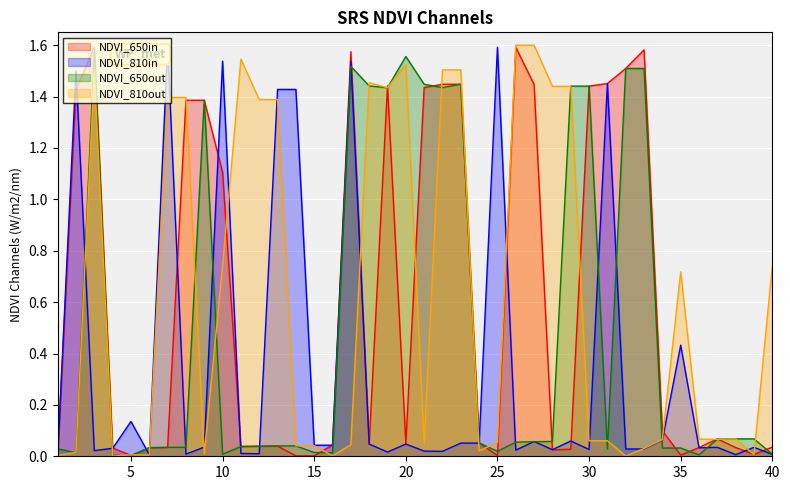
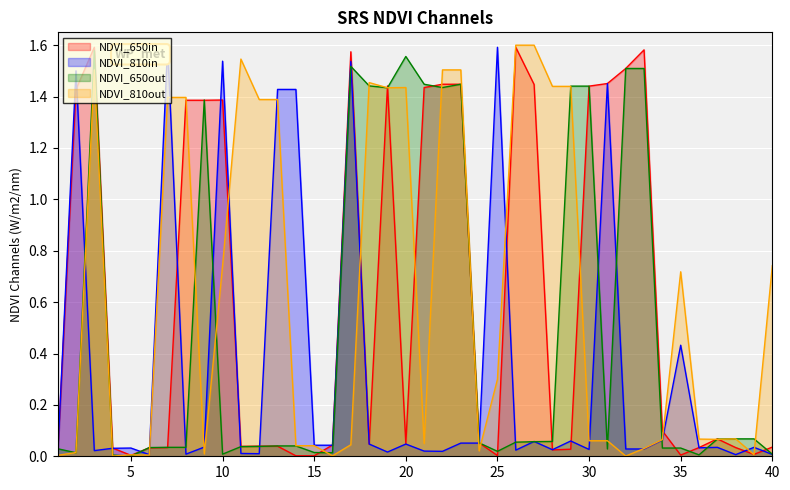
  {
    "NDVI_650in": {
-     "10": 1.11,
+     "10": 1.39,
      "15": 0.00,
      "25": 0.00,
      "35": 0.00,
      "40": 0.04
    },
    "NDVI_810in": {
-     "5": 0.14,
+     "5": 0.03,
      "10": 1.54,
      "25": 1.59,
      "30": 0.03,
      "35": 0.43
    },
    "NDVI_650out": {
      "10": 0.01,
      "15": 0.01,
      "20": 1.56,
      "25": 0.02,
      "35": 0.03
    },
    "NDVI_810out": {
      "10": 0.74,
-     "20": 1.52,
-     "25": 0.05,
+     "20": 1.44,
+     "25": 0.30,
      "30": 0.06,
      "35": 0.72,
      "40": 0.74
    }
  }
